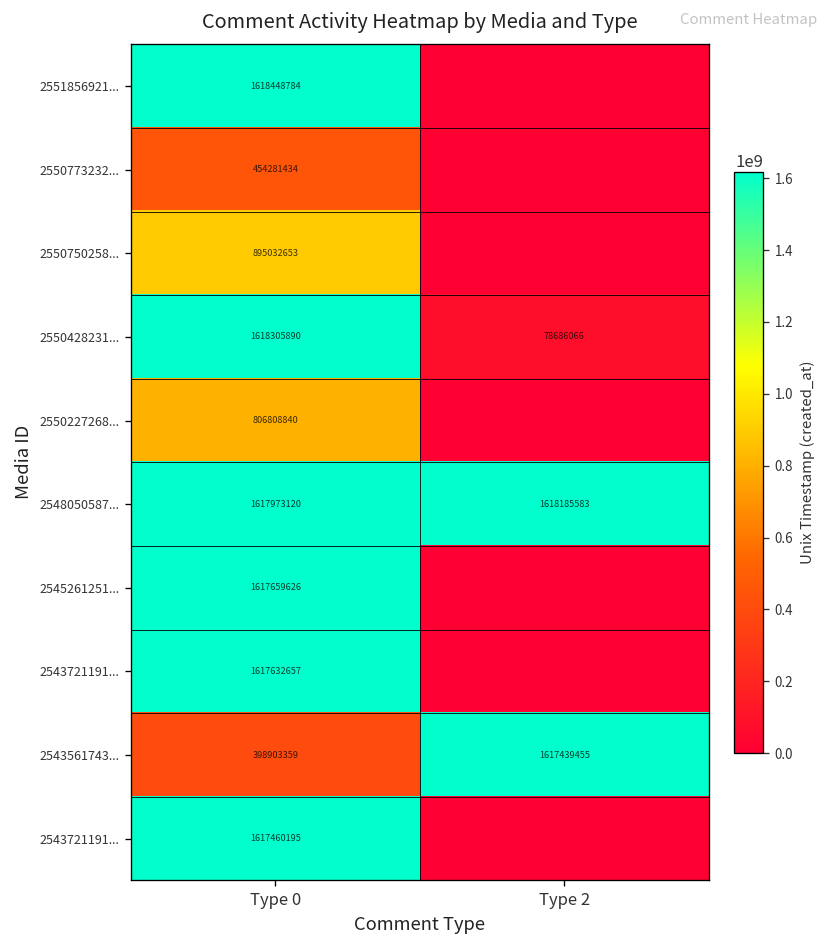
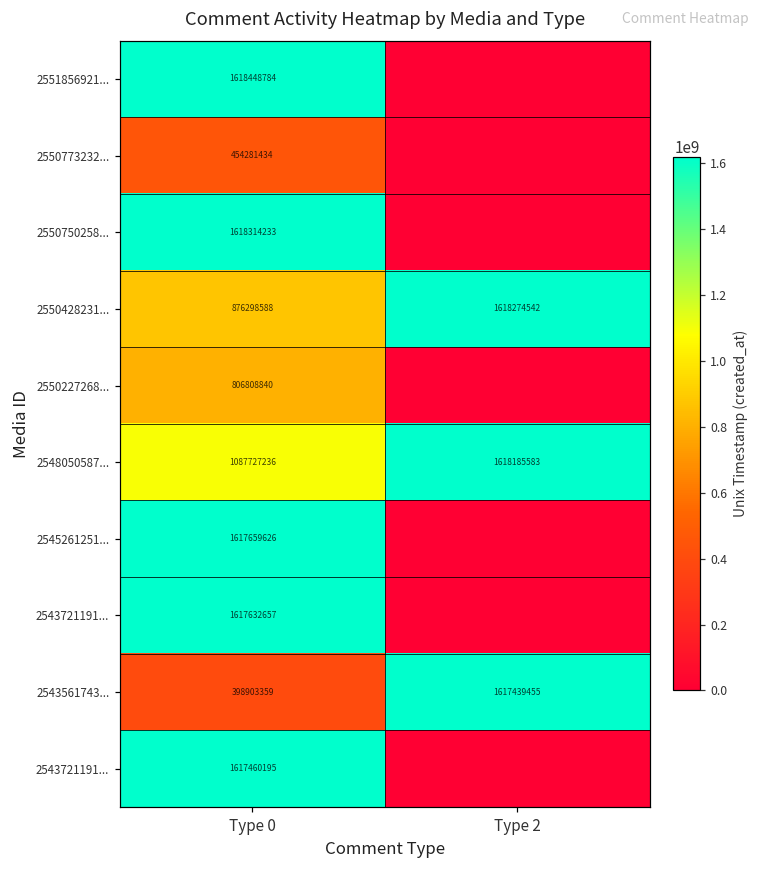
  {
    "2551856921...": {
      "Type 0": 1618448784
    },
    "2550773232...": {
      "Type 0": 454281434
    },
    "2550750258...": {
-     "Type 0": 895032653
+     "Type 0": 1618314233
    },
    "2550428231...": {
-     "Type 0": 1618305890,
-     "Type 2": 78686066
+     "Type 0": 876298588,
+     "Type 2": 1618274542
    },
    "2550227268...": {
      "Type 0": 806808840
    },
    "2548050587...": {
-     "Type 0": 1617973120,
+     "Type 0": 1087727236,
      "Type 2": 1618185583
    },
    "2545261251...": {
      "Type 0": 1617659626
    },
    "2543561743...": {
      "Type 0": 398903359,
      "Type 2": 1617439455
    }
  }
